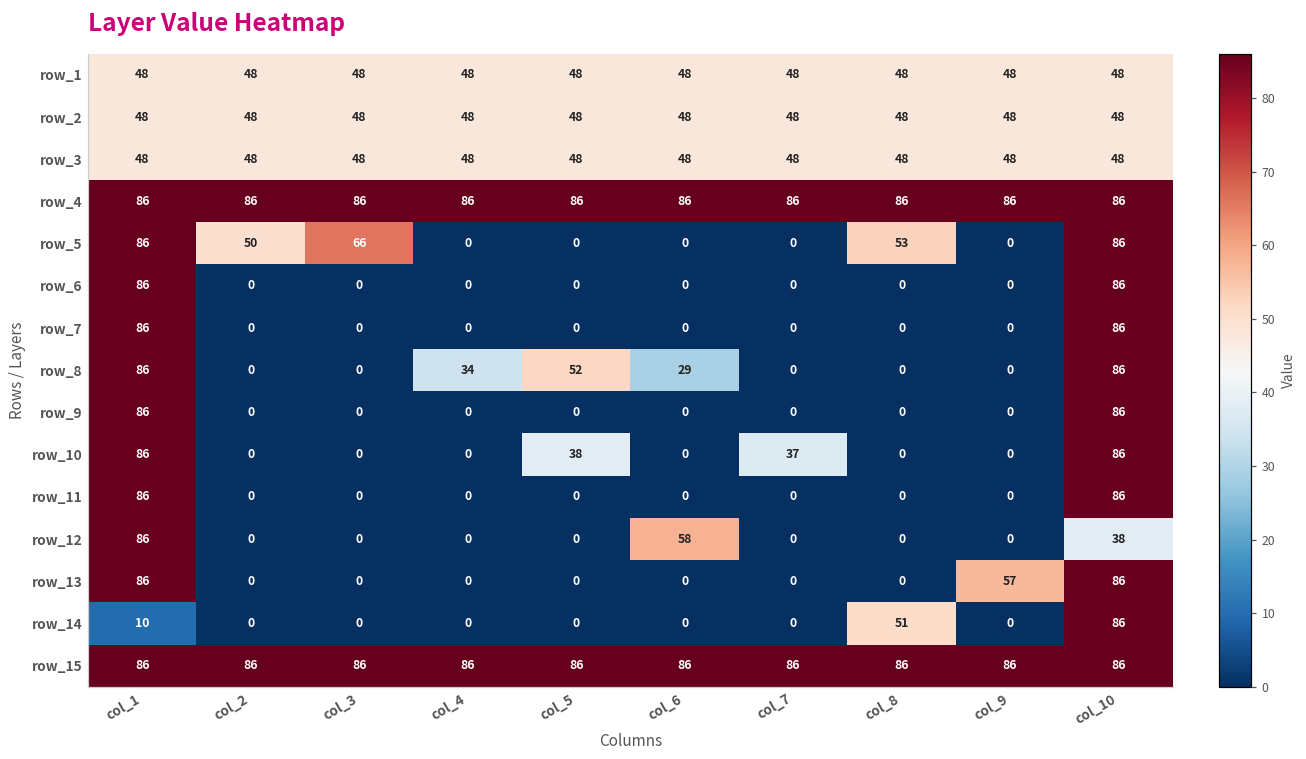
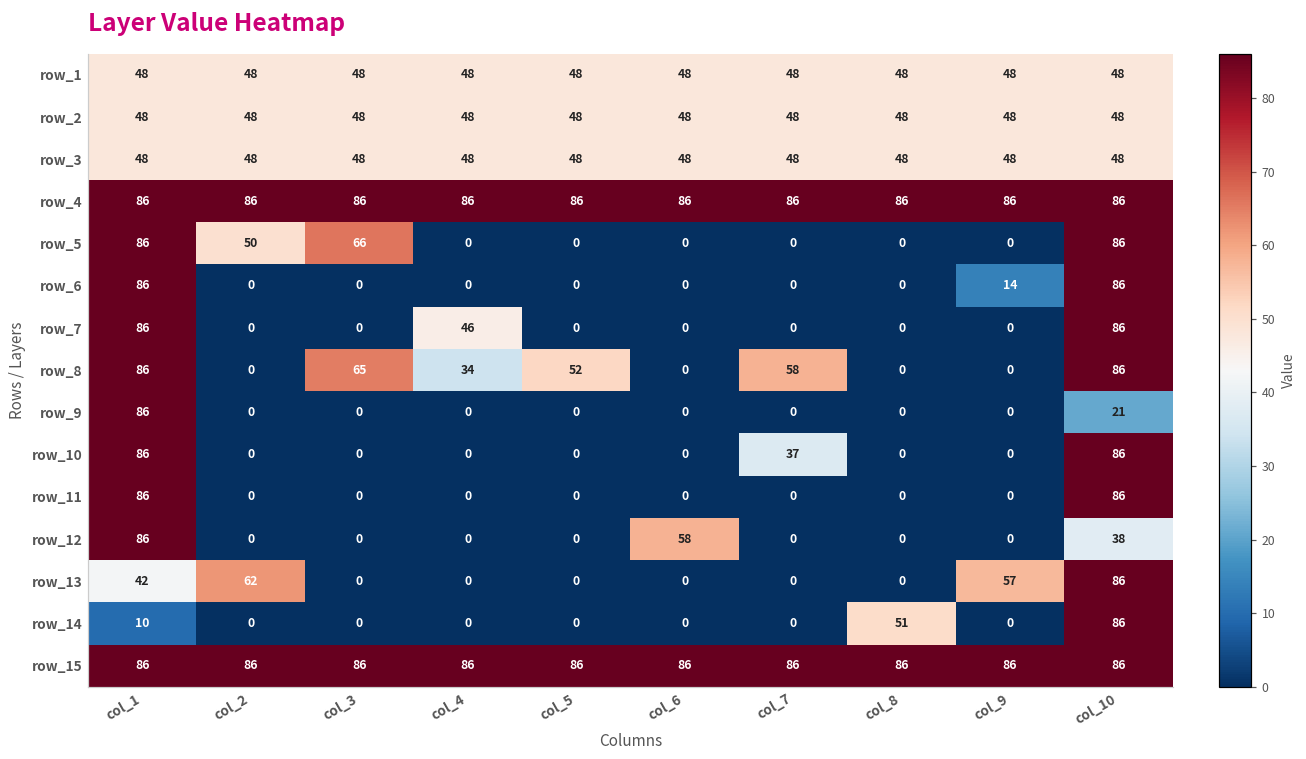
  {
    "row_1": {
      "col_1": 48,
      "col_2": 48,
      "col_3": 48,
      "col_4": 48,
      "col_5": 48,
      "col_6": 48,
      "col_7": 48,
      "col_8": 48,
      "col_9": 48,
      "col_10": 48
    },
    "row_2": {
      "col_1": 48,
      "col_2": 48,
      "col_3": 48,
      "col_4": 48,
      "col_5": 48,
      "col_6": 48,
      "col_7": 48,
      "col_8": 48,
      "col_9": 48,
      "col_10": 48
    },
    "row_3": {
      "col_1": 48,
      "col_2": 48,
      "col_3": 48,
      "col_4": 48,
      "col_5": 48,
      "col_6": 48,
      "col_7": 48,
      "col_8": 48,
      "col_9": 48,
      "col_10": 48
    },
    "row_4": {
      "col_1": 86,
      "col_2": 86,
      "col_3": 86,
      "col_4": 86,
      "col_5": 86,
      "col_6": 86,
      "col_7": 86,
      "col_8": 86,
      "col_9": 86,
      "col_10": 86
    },
    "row_5": {
      "col_1": 86,
      "col_2": 50,
      "col_3": 66,
      "col_4": 0,
      "col_5": 0,
      "col_6": 0,
      "col_7": 0,
-     "col_8": 53,
+     "col_8": 0,
      "col_9": 0,
      "col_10": 86
    },
    "row_6": {
      "col_1": 86,
      "col_2": 0,
      "col_3": 0,
      "col_4": 0,
      "col_5": 0,
      "col_6": 0,
      "col_7": 0,
      "col_8": 0,
-     "col_9": 0,
+     "col_9": 14,
      "col_10": 86
    },
    "row_7": {
      "col_1": 86,
      "col_2": 0,
      "col_3": 0,
-     "col_4": 0,
+     "col_4": 46,
      "col_5": 0,
      "col_6": 0,
      "col_7": 0,
      "col_8": 0,
      "col_9": 0,
      "col_10": 86
    },
    "row_8": {
      "col_1": 86,
      "col_2": 0,
-     "col_3": 0,
+     "col_3": 65,
      "col_4": 34,
      "col_5": 52,
-     "col_6": 29,
-     "col_7": 0,
+     "col_6": 0,
+     "col_7": 58,
      "col_8": 0,
      "col_9": 0,
      "col_10": 86
    },
    "row_9": {
      "col_1": 86,
      "col_2": 0,
      "col_3": 0,
      "col_4": 0,
      "col_5": 0,
      "col_6": 0,
      "col_7": 0,
      "col_8": 0,
      "col_9": 0,
-     "col_10": 86
+     "col_10": 21
    },
    "row_10": {
      "col_1": 86,
      "col_2": 0,
      "col_3": 0,
      "col_4": 0,
-     "col_5": 38,
+     "col_5": 0,
      "col_6": 0,
      "col_7": 37,
      "col_8": 0,
      "col_9": 0,
      "col_10": 86
    },
    "row_11": {
      "col_1": 86,
      "col_2": 0,
      "col_3": 0,
      "col_4": 0,
      "col_5": 0,
      "col_6": 0,
      "col_7": 0,
      "col_8": 0,
      "col_9": 0,
      "col_10": 86
    },
    "row_12": {
      "col_1": 86,
      "col_2": 0,
      "col_3": 0,
      "col_4": 0,
      "col_5": 0,
      "col_6": 58,
      "col_7": 0,
      "col_8": 0,
      "col_9": 0,
      "col_10": 38
    },
    "row_13": {
-     "col_1": 86,
-     "col_2": 0,
+     "col_1": 42,
+     "col_2": 62,
      "col_3": 0,
      "col_4": 0,
      "col_5": 0,
      "col_6": 0,
      "col_7": 0,
      "col_8": 0,
      "col_9": 57,
      "col_10": 86
    },
    "row_14": {
      "col_1": 10,
      "col_2": 0,
      "col_3": 0,
      "col_4": 0,
      "col_5": 0,
      "col_6": 0,
      "col_7": 0,
      "col_8": 51,
      "col_9": 0,
      "col_10": 86
    },
    "row_15": {
      "col_1": 86,
      "col_2": 86,
      "col_3": 86,
      "col_4": 86,
      "col_5": 86,
      "col_6": 86,
      "col_7": 86,
      "col_8": 86,
      "col_9": 86,
      "col_10": 86
    }
  }
